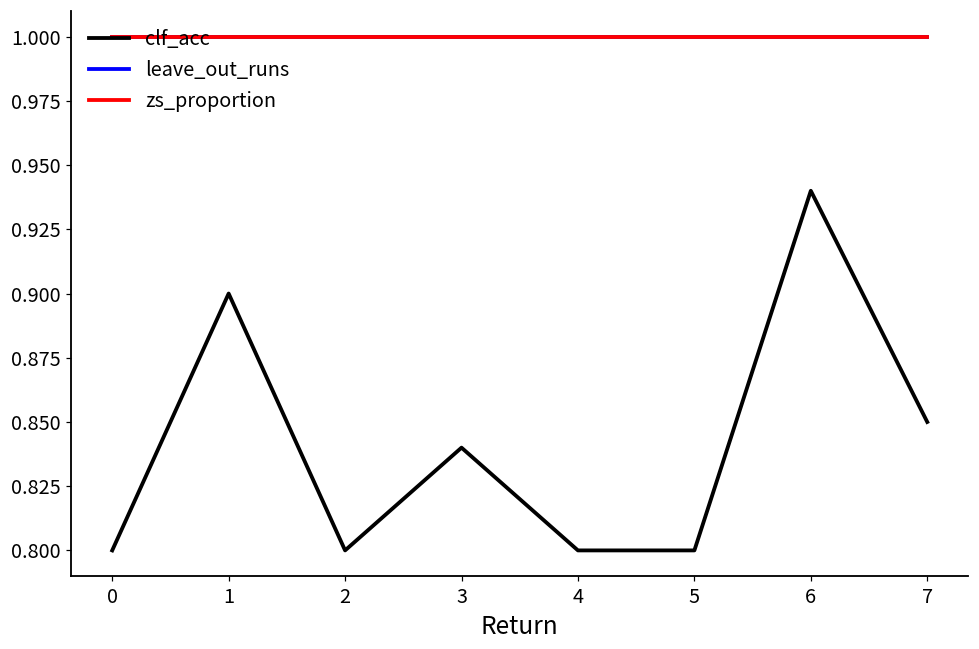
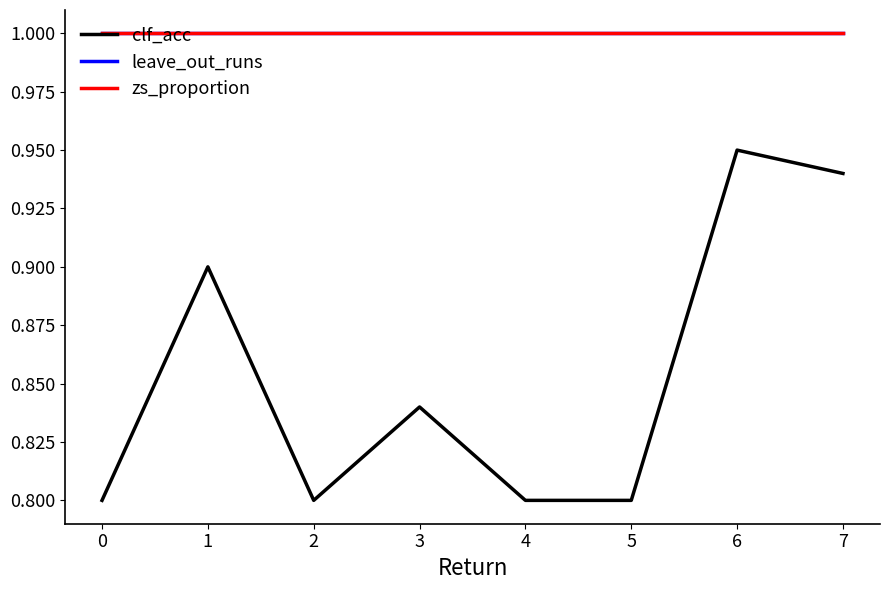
  {
    "clf_acc": {
      "0": 0.80,
      "1": 0.90,
      "2": 0.80,
      "3": 0.84,
      "4": 0.80,
      "5": 0.80,
-     "6": 0.94,
-     "7": 0.85
+     "6": 0.95,
+     "7": 0.94
    },
    "zs_proportion": {
      "0": 1.00,
      "1": 1.00,
      "2": 1.00,
      "3": 1.00,
      "4": 1.00,
      "5": 1.00,
      "6": 1.00,
      "7": 1.00
    }
  }
